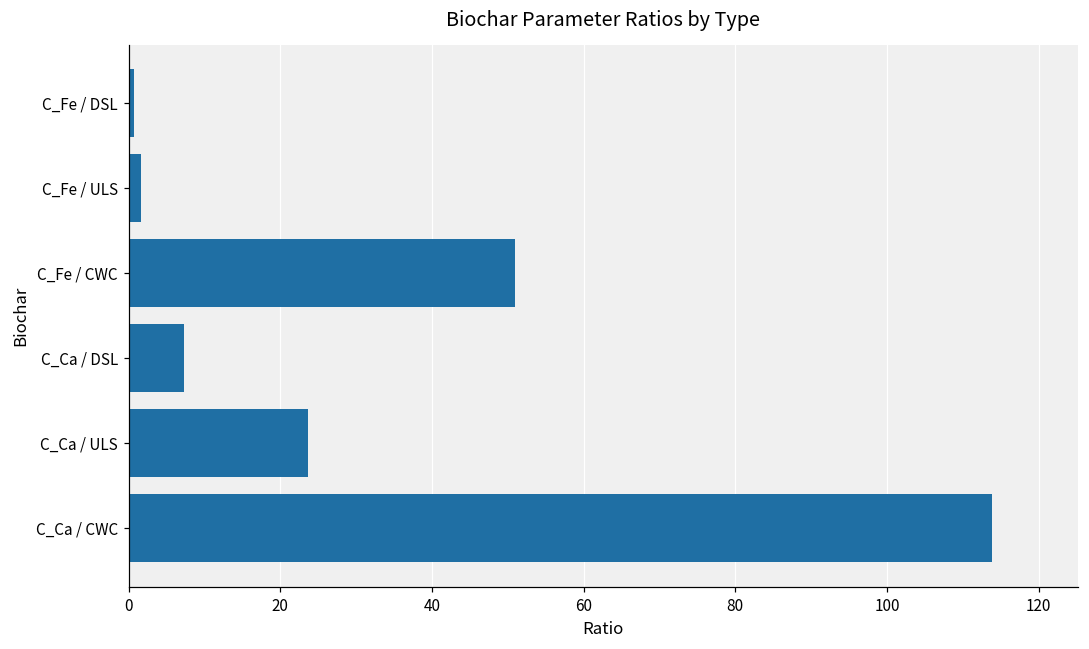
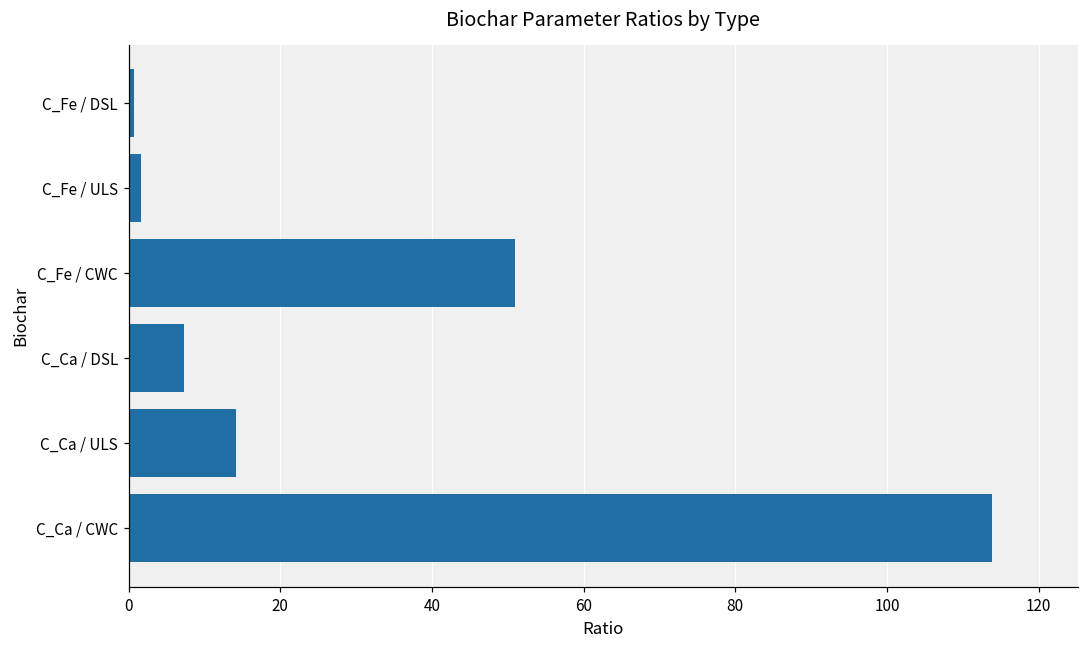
  {
    "C_Fe / DSL": 1,
    "C_Fe / ULS": 2,
    "C_Fe / CWC": 51,
    "C_Ca / DSL": 7,
-   "C_Ca / ULS": 24,
+   "C_Ca / ULS": 14,
    "C_Ca / CWC": 114
  }
